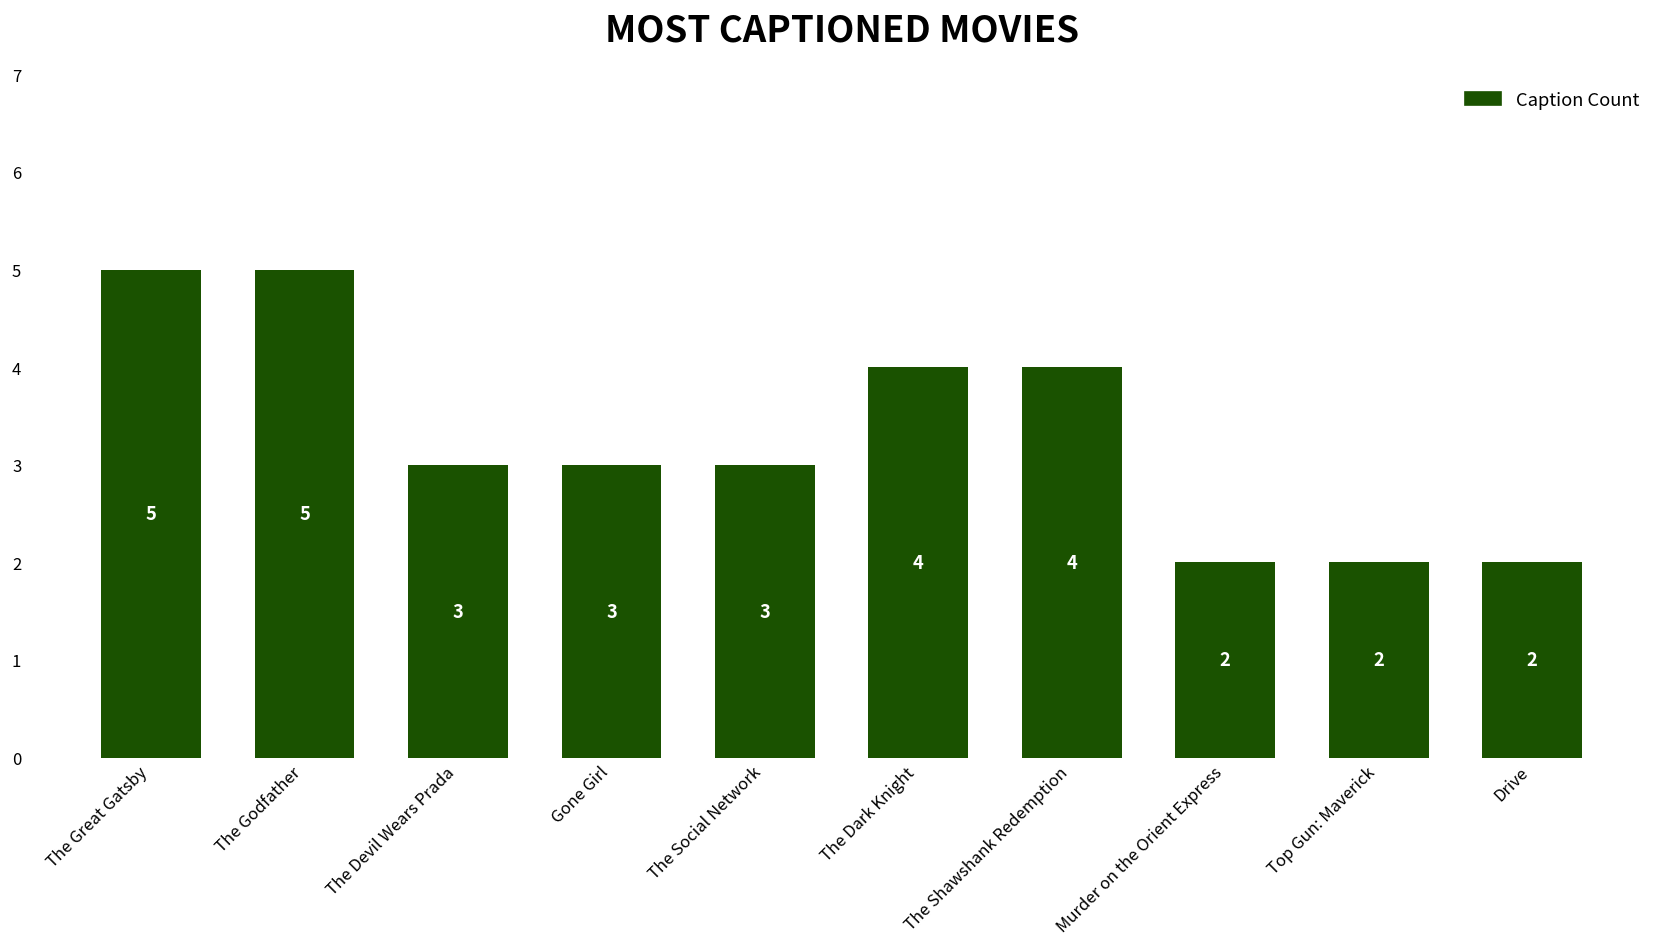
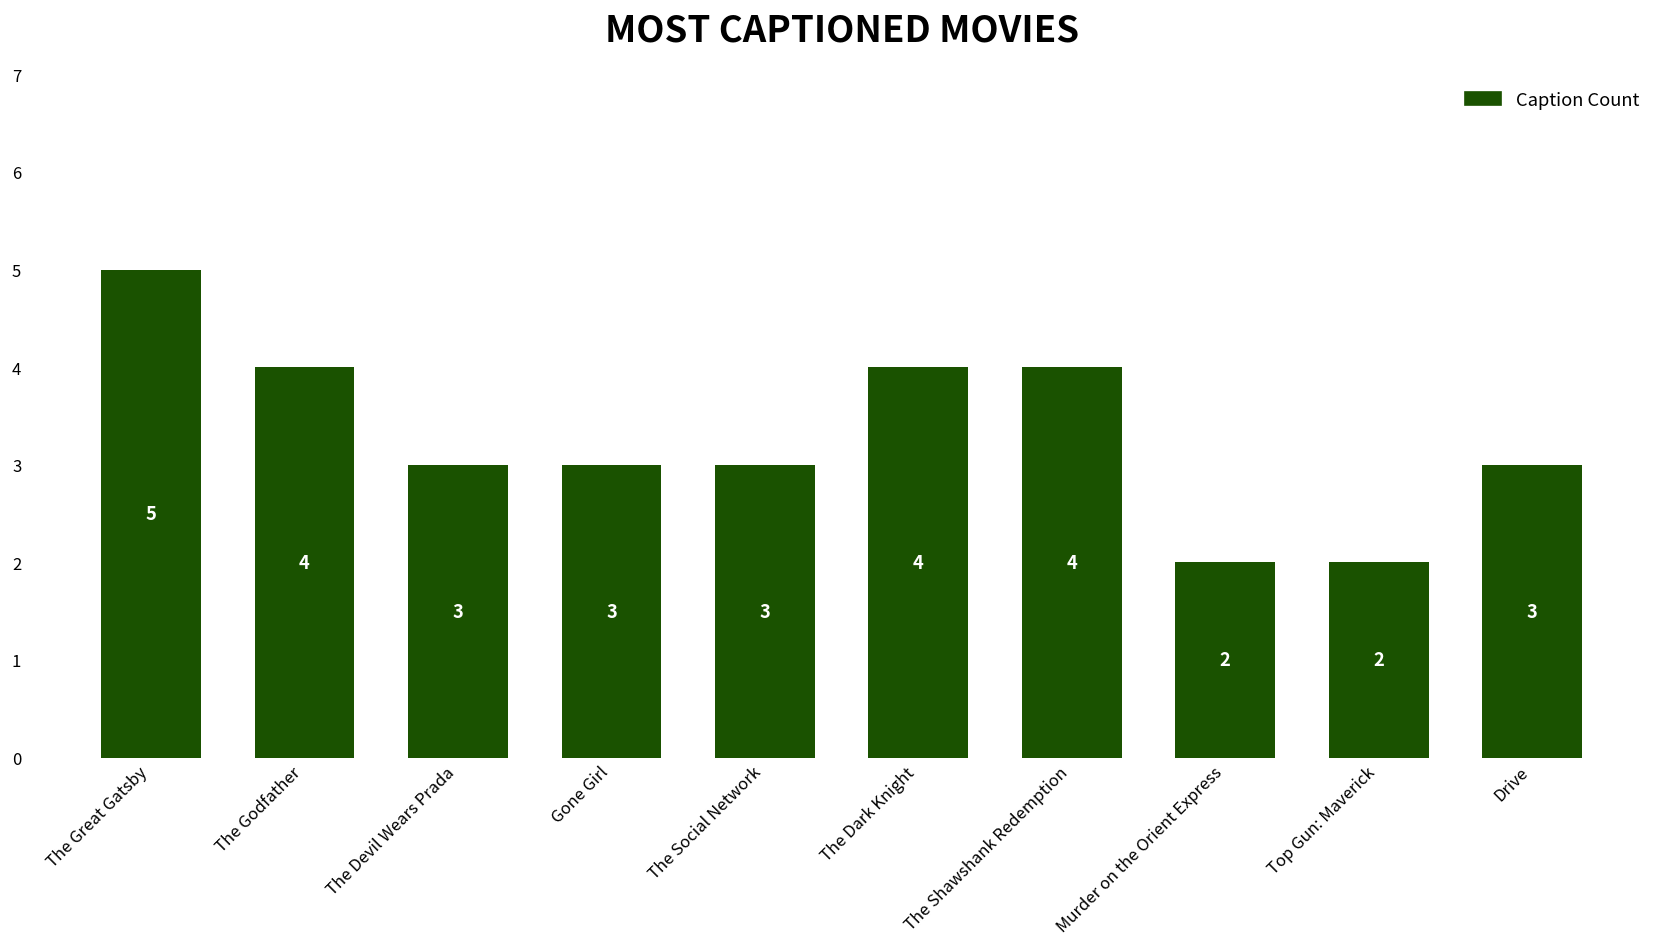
  {
    "The Great Gatsby": 5,
-   "The Godfather": 5,
+   "The Godfather": 4,
    "The Devil Wears Prada": 3,
    "Gone Girl": 3,
    "The Social Network": 3,
    "The Dark Knight": 4,
    "The Shawshank Redemption": 4,
    "Murder on the Orient Express": 2,
    "Top Gun: Maverick": 2,
-   "Drive": 2
+   "Drive": 3
  }
